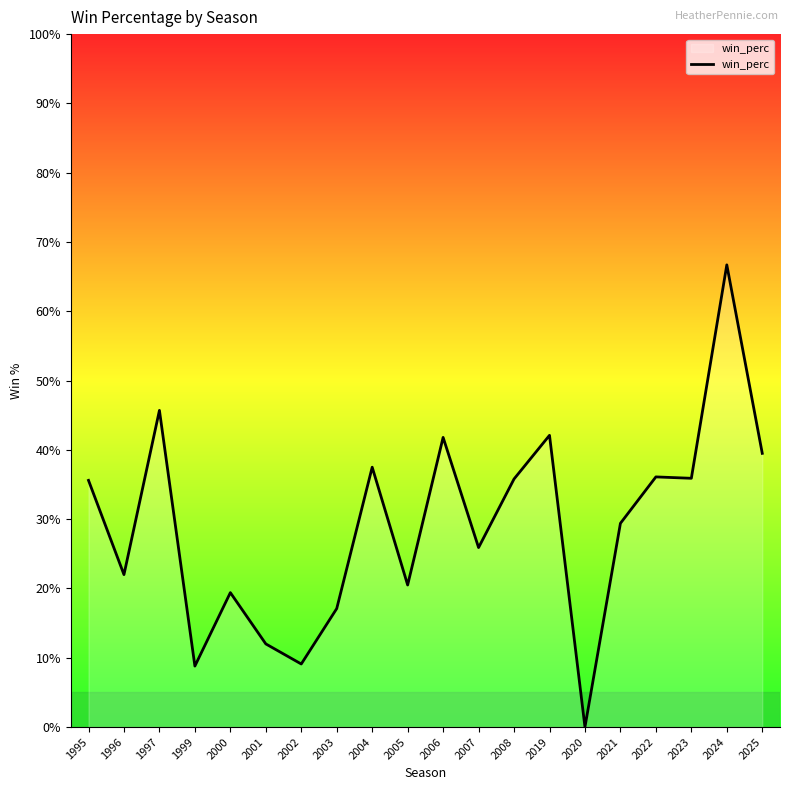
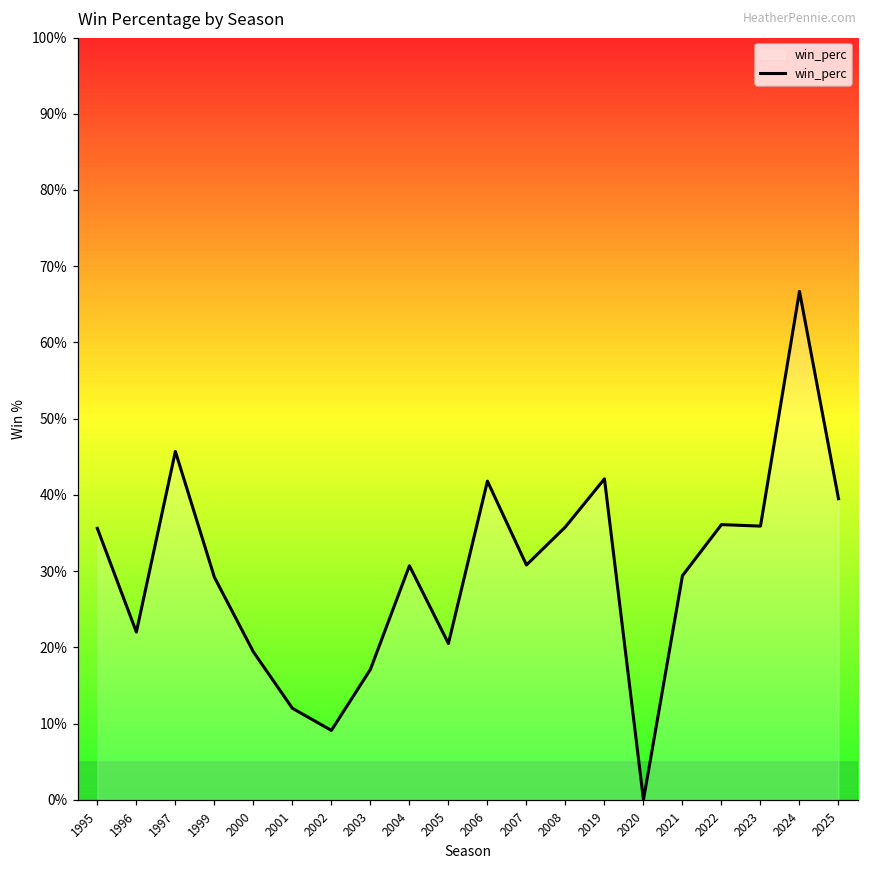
  {
    "1995": "36%",
    "1996": "22%",
    "1997": "46%",
-   "1999": "9%",
+   "1999": "29%",
    "2000": "19%",
    "2001": "12%",
    "2002": "9%",
    "2003": "17%",
-   "2004": "38%",
+   "2004": "31%",
    "2005": "21%",
    "2006": "42%",
-   "2007": "26%",
+   "2007": "31%",
    "2008": "36%",
    "2019": "42%",
    "2021": "29%",
    "2022": "36%",
    "2023": "36%",
    "2024": "67%",
    "2025": "40%"
  }
